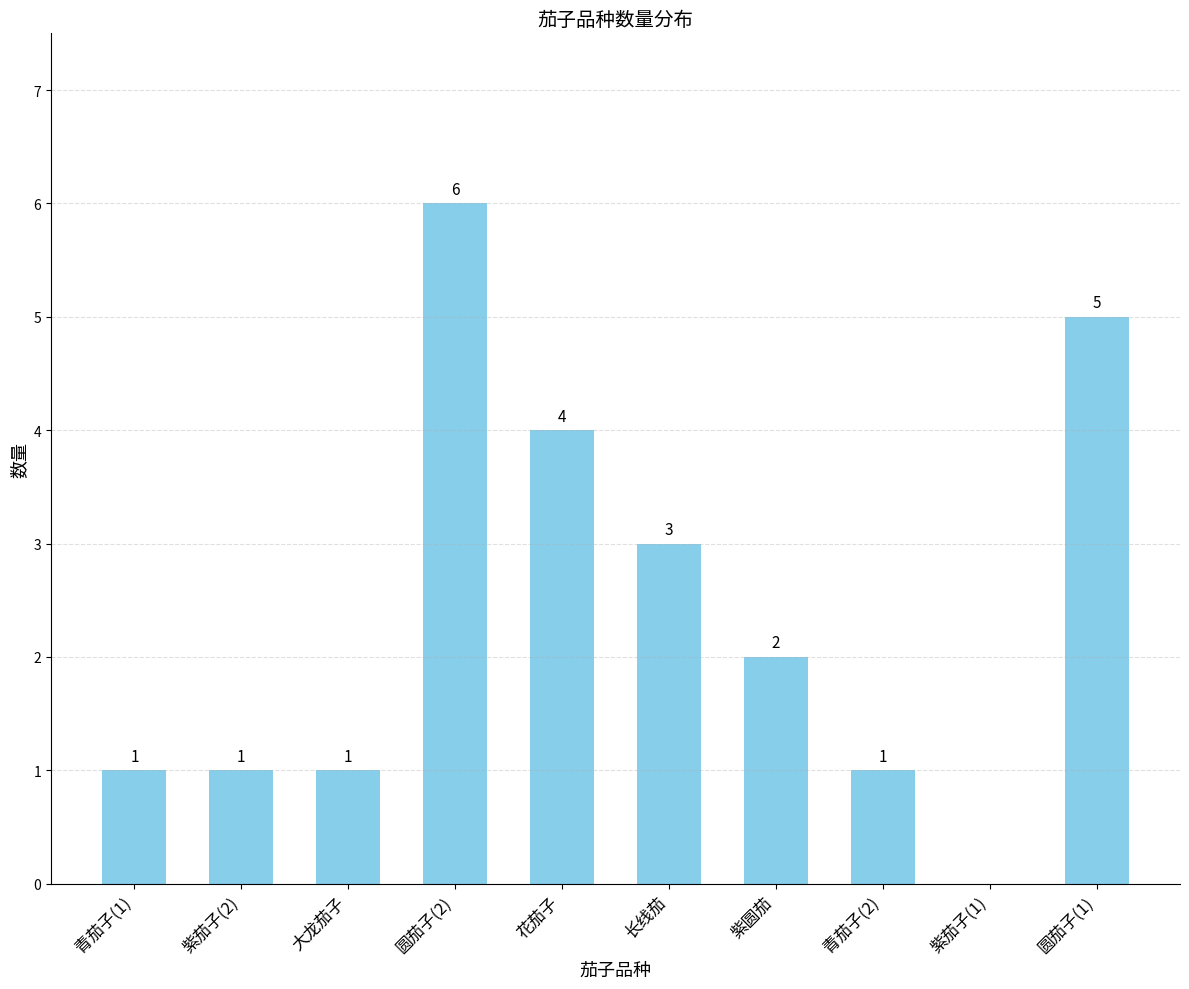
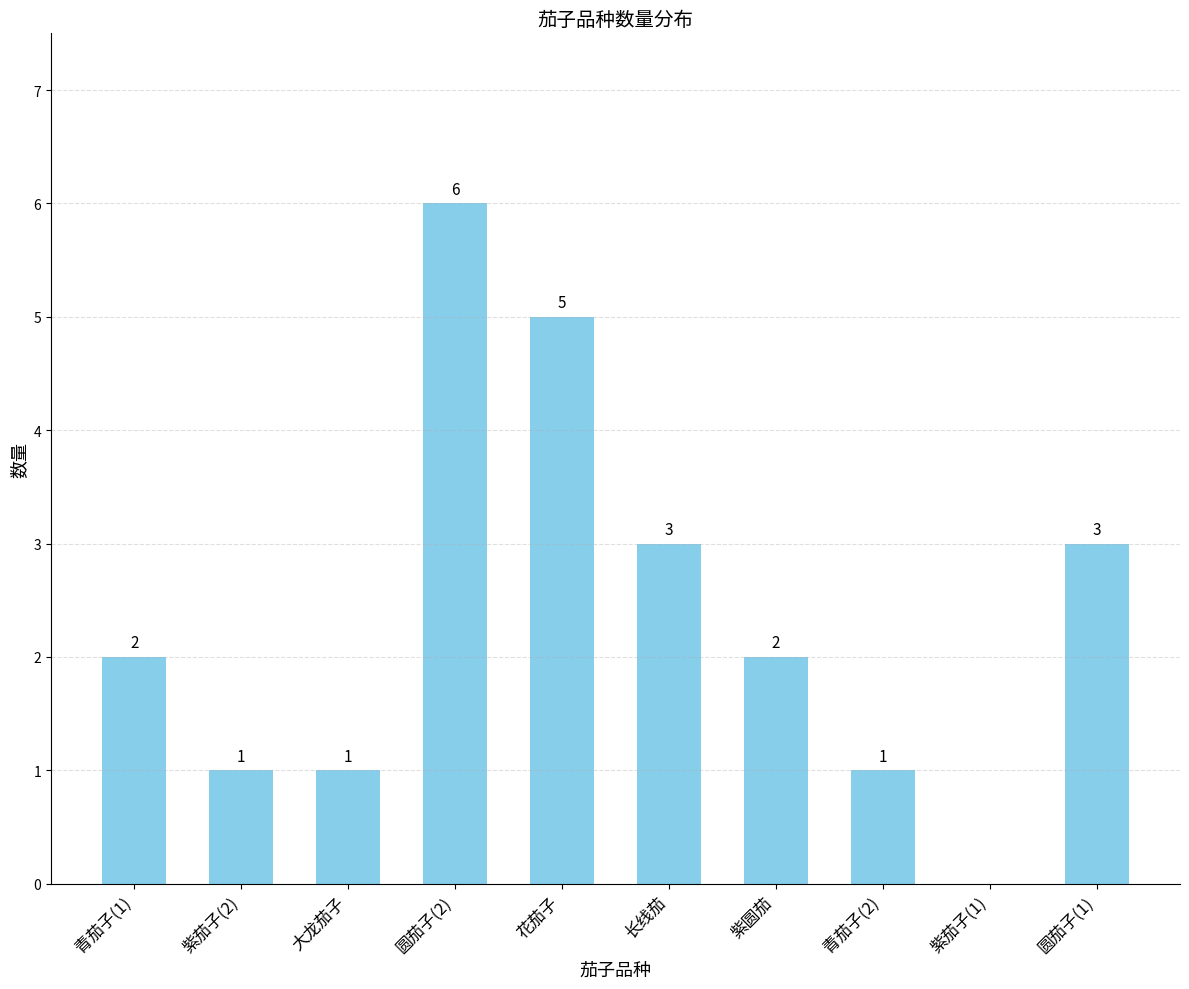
  {
-   "青茄子(1)": 1,
+   "青茄子(1)": 2,
    "紫茄子(2)": 1,
    "大龙茄子": 1,
    "圆茄子(2)": 6,
-   "花茄子": 4,
+   "花茄子": 5,
    "长线茄": 3,
    "紫圆茄": 2,
    "青茄子(2)": 1,
-   "圆茄子(1)": 5
+   "圆茄子(1)": 3
  }
